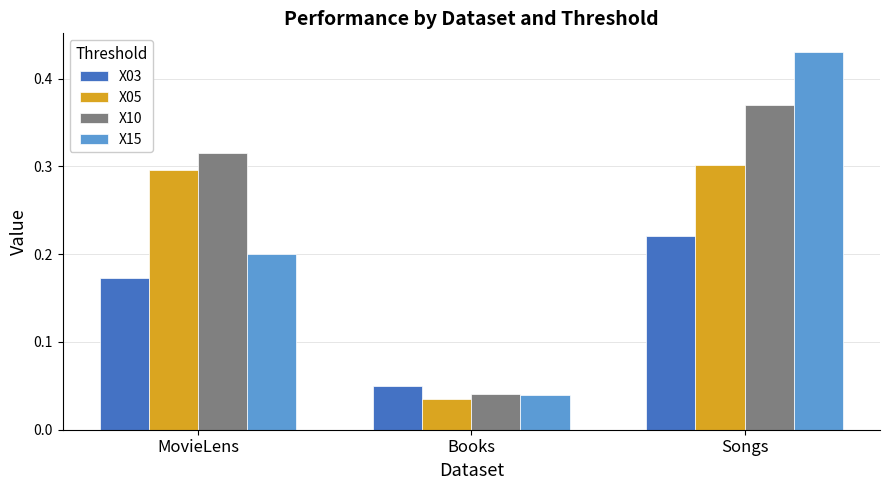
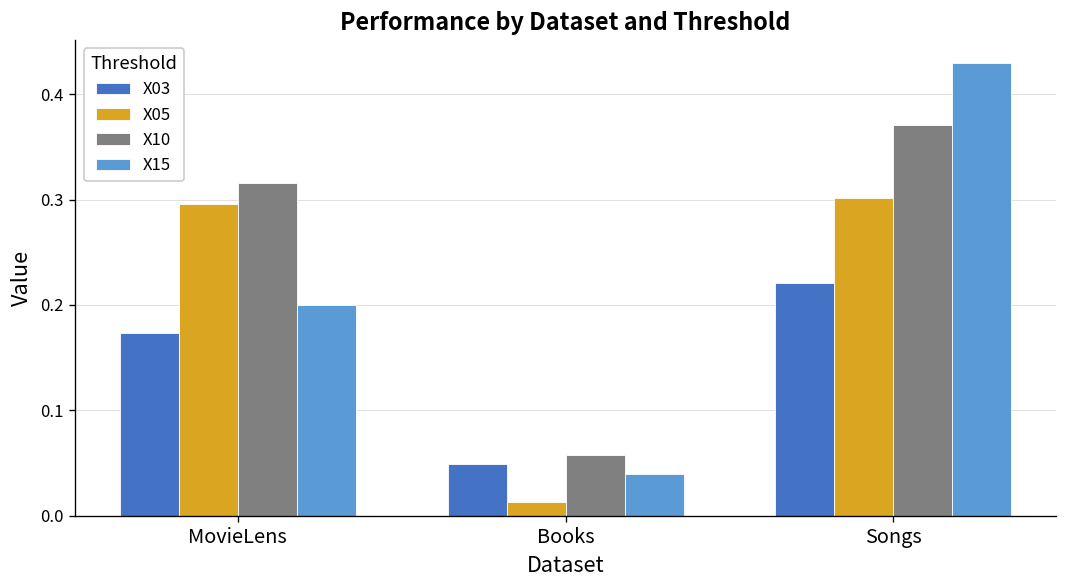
  {
    "X05": {
      "MovieLens": 0.30,
-     "Books": 0.04,
+     "Books": 0.01,
      "Songs": 0.30
    },
    "X10": {
      "MovieLens": 0.32,
-     "Books": 0.04,
+     "Books": 0.06,
      "Songs": 0.37
    }
  }
